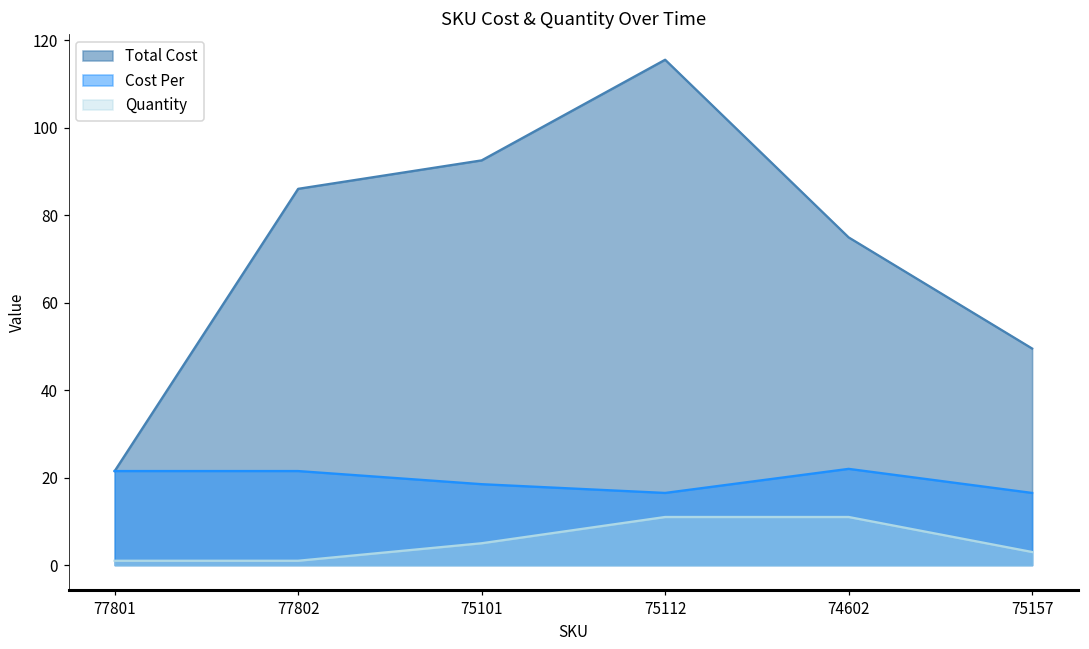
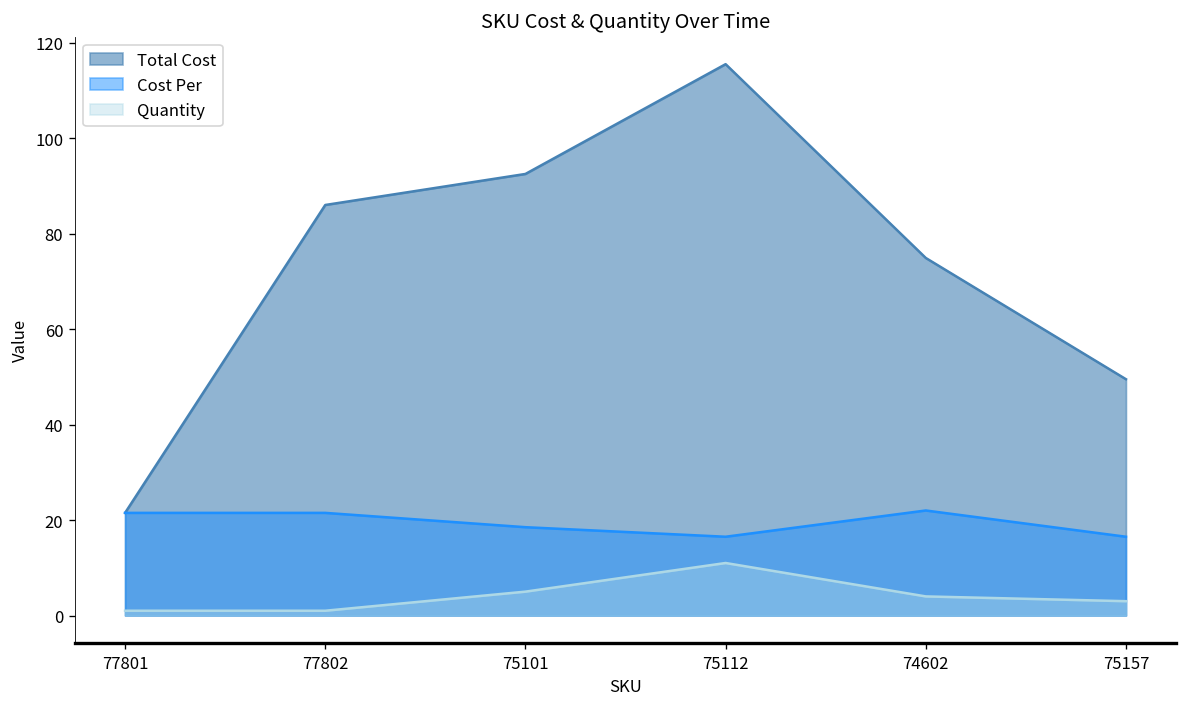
  {
    "Total Cost": {
      "77802": 86,
      "75101": 93,
      "75112": 116,
      "74602": 75,
      "75157": 50
    },
    "Cost Per": {
      "77802": 22,
      "75101": 19,
      "75112": 17,
      "74602": 22,
      "75157": 17
    },
    "Quantity": {
      "77801": 1,
      "77802": 1,
      "75101": 5,
      "75112": 11,
-     "74602": 11,
+     "74602": 4,
      "75157": 3
    }
  }
